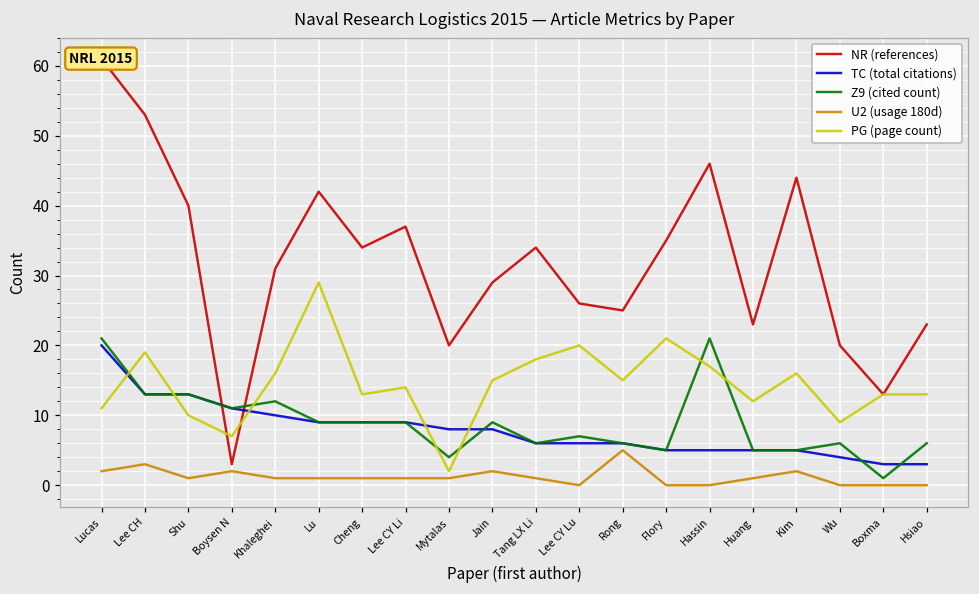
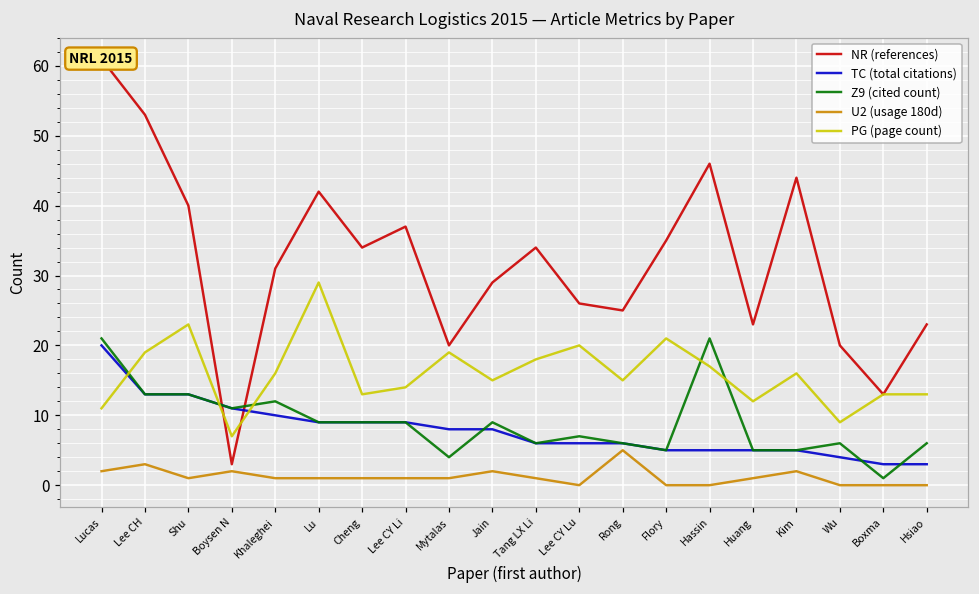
  {
    "NR (references)": {
      "Lee CH": 53,
      "Shu": 40,
      "Boysen N": 3,
      "Khaleghei": 31,
      "Lu": 42,
      "Cheng": 34,
      "Lee CY Li": 37,
      "Mytalas": 20,
      "Jain": 29,
      "Tang LX Li": 34,
      "Lee CY Lu": 26,
      "Rong": 25,
      "Flory": 35,
      "Hassin": 46,
      "Huang": 23,
      "Kim": 44,
      "Wu": 20,
      "Hsiao": 23
    },
    "TC (total citations)": {
      "Lucas": 20,
      "Khaleghei": 10,
      "Mytalas": 8,
      "Jain": 8,
      "Lee CY Lu": 6,
      "Hassin": 5,
      "Wu": 4,
      "Boxma": 3,
      "Hsiao": 3
    },
    "Z9 (cited count)": {
      "Lucas": 21,
      "Khaleghei": 12,
      "Mytalas": 4,
      "Jain": 9,
      "Lee CY Lu": 7,
      "Hassin": 21,
      "Wu": 6,
      "Boxma": 1,
      "Hsiao": 6
    },
    "U2 (usage 180d)": {
      "Lucas": 2,
      "Lee CH": 3,
      "Shu": 1,
      "Boysen N": 2,
      "Khaleghei": 1,
      "Lu": 1,
      "Cheng": 1,
      "Lee CY Li": 1,
      "Mytalas": 1,
      "Jain": 2,
      "Tang LX Li": 1,
      "Lee CY Lu": 0,
      "Rong": 5,
      "Flory": 0,
      "Hassin": 0,
      "Huang": 1,
      "Kim": 2,
      "Wu": 0,
      "Boxma": 0,
      "Hsiao": 0
    },
    "PG (page count)": {
      "Lucas": 11,
      "Lee CH": 19,
-     "Shu": 10,
+     "Shu": 23,
      "Boysen N": 7,
      "Khaleghei": 16,
      "Lu": 29,
      "Cheng": 13,
      "Lee CY Li": 14,
-     "Mytalas": 2,
+     "Mytalas": 19,
      "Jain": 15,
      "Tang LX Li": 18,
      "Lee CY Lu": 20,
      "Rong": 15,
      "Flory": 21,
      "Hassin": 17,
      "Huang": 12,
      "Kim": 16,
      "Wu": 9,
      "Hsiao": 13
    }
  }
